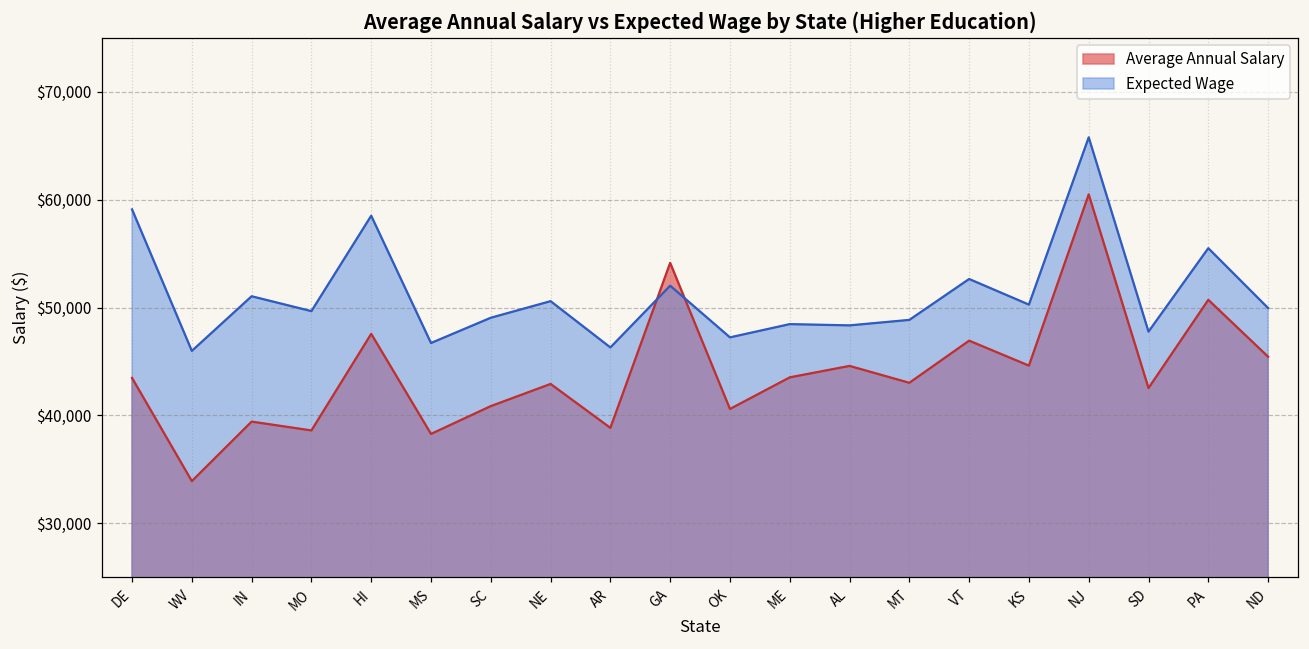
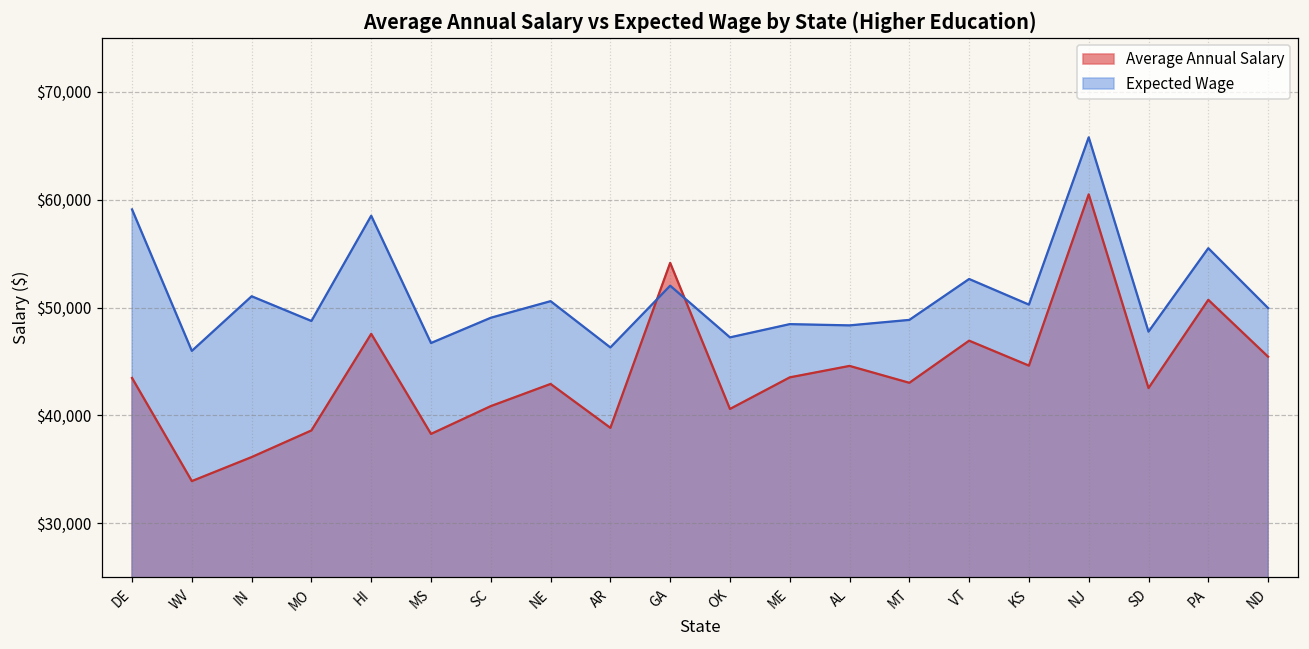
  {
    "Average Annual Salary": {
      "DE": "$43,000",
      "WV": "$34,000",
-     "IN": "$39,000",
+     "IN": "$36,000",
      "MO": "$39,000",
      "HI": "$48,000",
      "MS": "$38,000",
      "SC": "$41,000",
      "NE": "$43,000",
      "AR": "$39,000",
      "GA": "$54,000",
      "OK": "$41,000",
      "ME": "$44,000",
      "AL": "$45,000",
      "MT": "$43,000",
      "VT": "$47,000",
      "KS": "$45,000",
      "NJ": "$60,000",
      "SD": "$43,000",
      "PA": "$51,000",
      "ND": "$45,000"
    },
    "Expected Wage": {
      "DE": "$59,000",
      "WV": "$46,000",
      "IN": "$51,000",
-     "MO": "$50,000",
+     "MO": "$49,000",
      "HI": "$59,000",
      "MS": "$47,000",
      "SC": "$49,000",
      "NE": "$51,000",
      "AR": "$46,000",
      "GA": "$52,000",
      "OK": "$47,000",
      "ME": "$48,000",
      "AL": "$48,000",
      "MT": "$49,000",
      "VT": "$53,000",
      "KS": "$50,000",
      "NJ": "$66,000",
      "SD": "$48,000",
      "PA": "$55,000",
      "ND": "$50,000"
    }
  }
